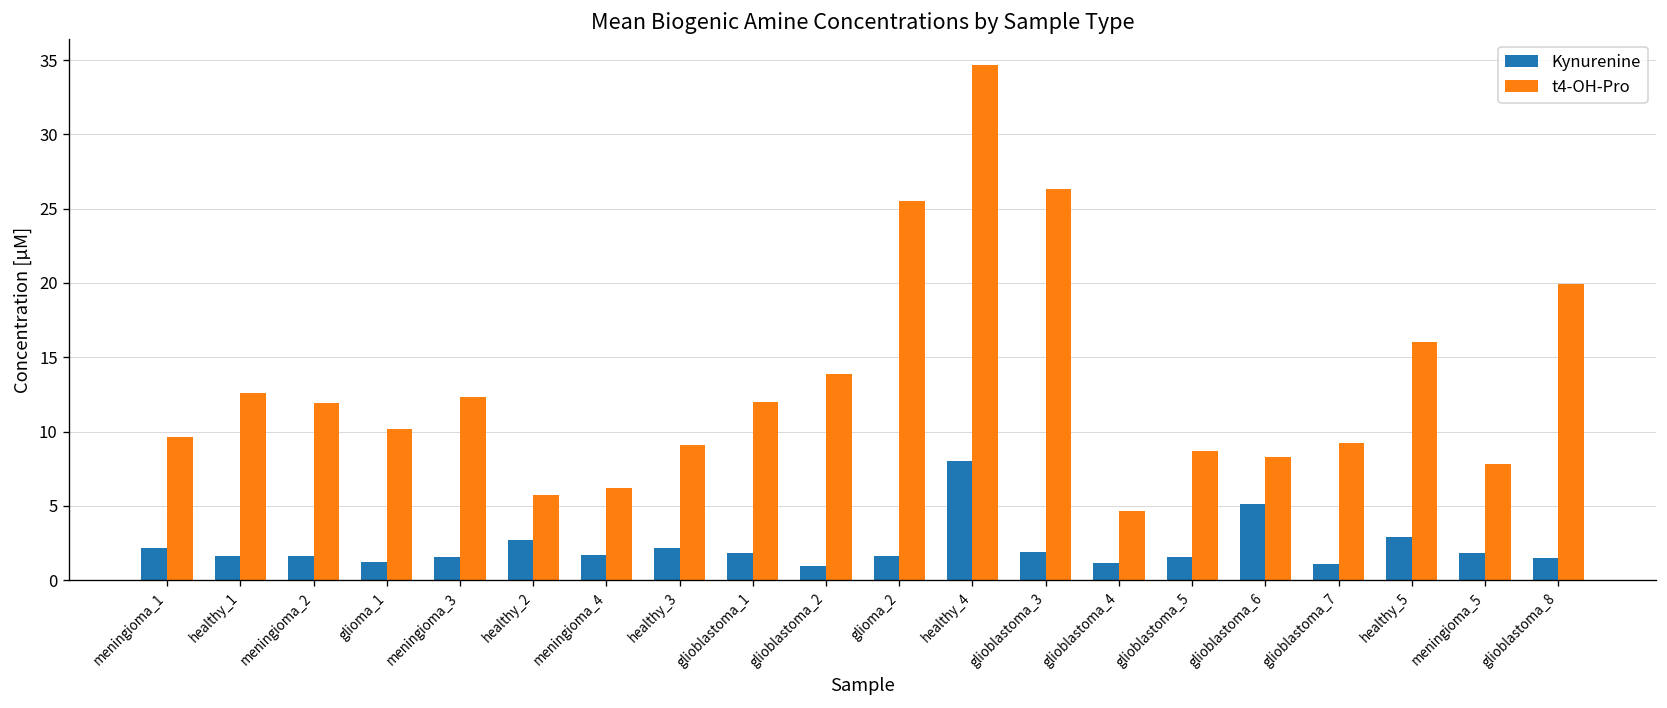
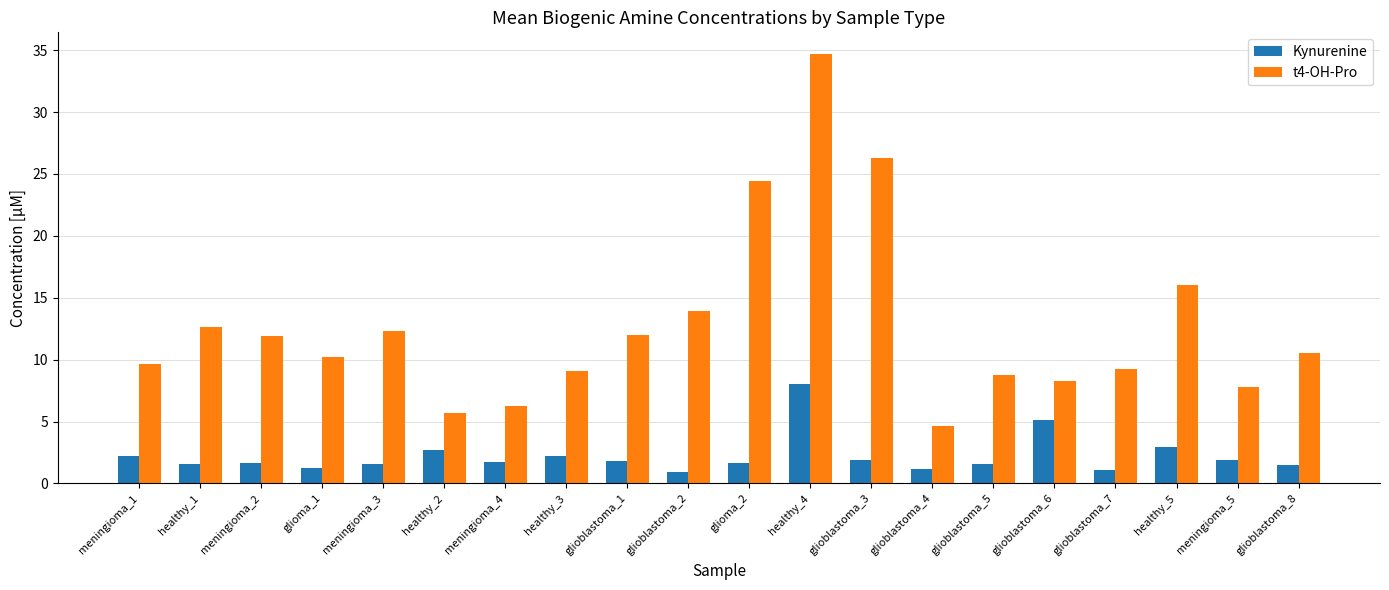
  {
    "Kynurenine": {
      "meningioma_1": 2.2,
      "healthy_1": 1.6,
      "meningioma_2": 1.6,
      "glioma_1": 1.2,
      "meningioma_3": 1.6,
      "healthy_2": 2.7,
      "meningioma_4": 1.7,
      "healthy_3": 2.2,
      "glioblastoma_1": 1.8,
      "glioblastoma_2": 0.9,
      "glioma_2": 1.7,
      "healthy_4": 8.0,
      "glioblastoma_3": 1.9,
      "glioblastoma_4": 1.2,
      "glioblastoma_5": 1.6,
      "glioblastoma_6": 5.1,
      "glioblastoma_7": 1.1,
      "healthy_5": 2.9,
      "meningioma_5": 1.9,
      "glioblastoma_8": 1.5
    },
    "t4-OH-Pro": {
      "meningioma_1": 9.6,
      "healthy_1": 12.6,
      "meningioma_2": 11.9,
      "glioma_1": 10.2,
      "meningioma_3": 12.3,
      "healthy_2": 5.7,
      "meningioma_4": 6.2,
      "healthy_3": 9.1,
      "glioblastoma_1": 12.0,
      "glioblastoma_2": 13.9,
-     "glioma_2": 25.5,
+     "glioma_2": 24.4,
      "healthy_4": 34.7,
      "glioblastoma_3": 26.3,
      "glioblastoma_4": 4.6,
      "glioblastoma_5": 8.7,
      "glioblastoma_6": 8.3,
      "glioblastoma_7": 9.3,
      "healthy_5": 16.0,
      "meningioma_5": 7.8,
-     "glioblastoma_8": 19.9
+     "glioblastoma_8": 10.5
    }
  }
